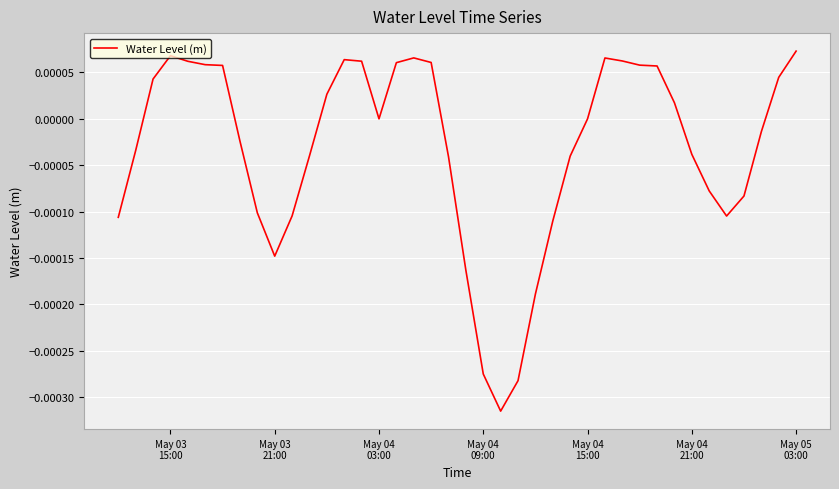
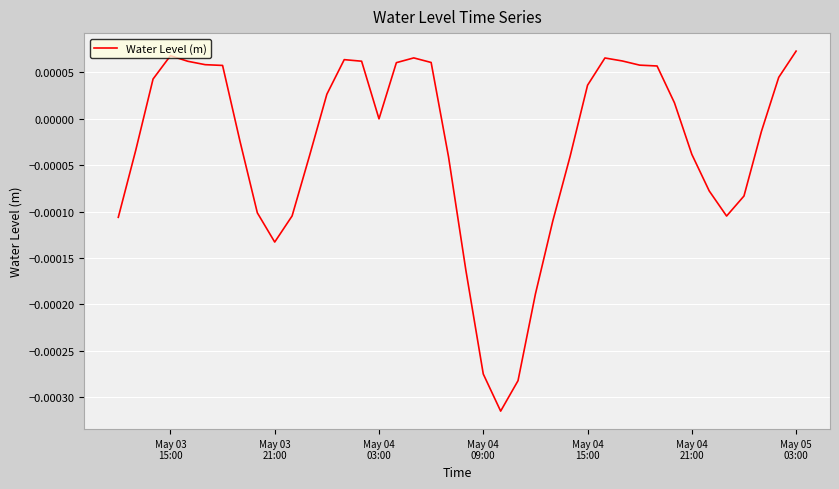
  {
-   "May 03 21:00": -0.00015,
+   "May 03 21:00": -0.00013,
    "May 04 03:00": 0.00000,
    "May 04 09:00": -0.00028,
-   "May 04 15:00": 0.00000,
+   "May 04 15:00": 0.00004,
    "May 04 21:00": -0.00004,
    "May 05 03:00": 0.00007
  }
